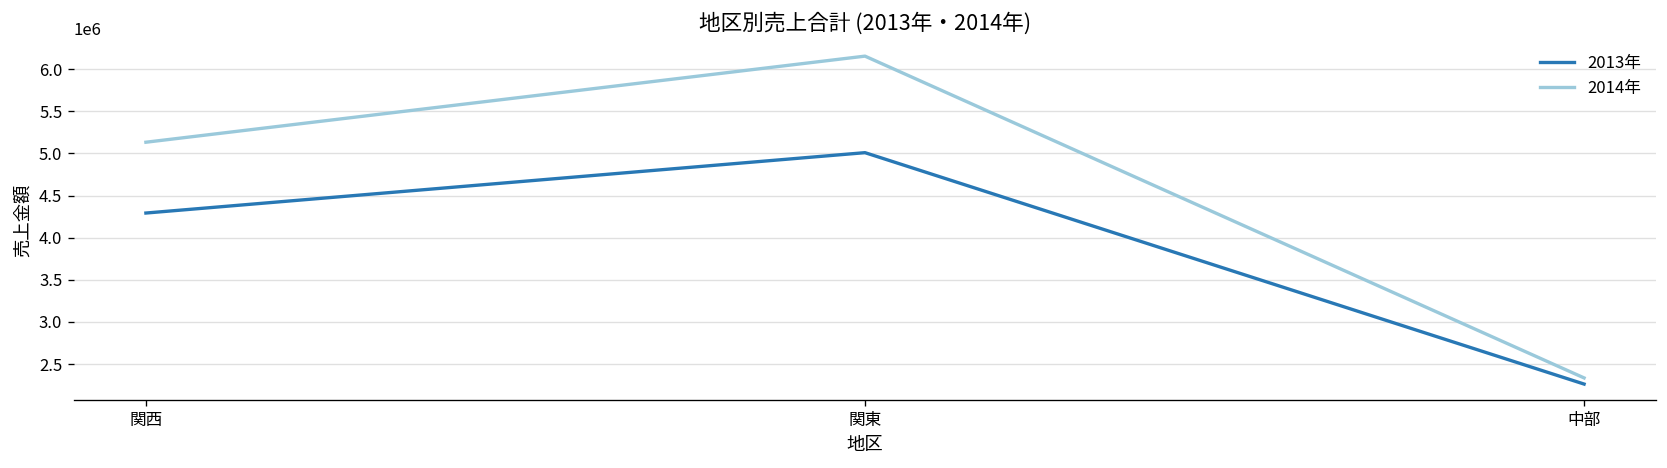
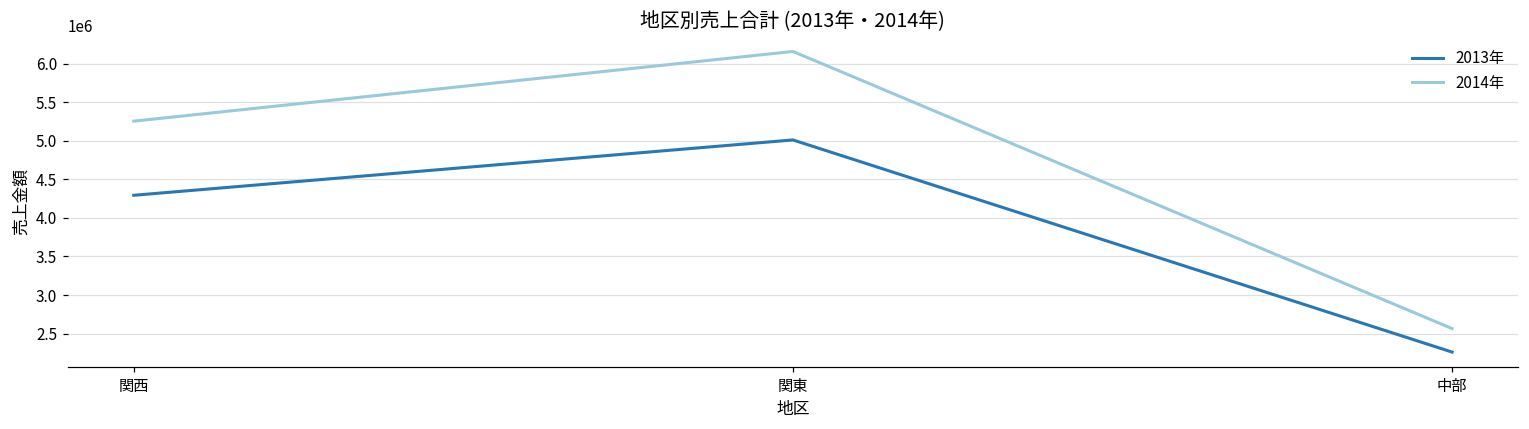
  {
    "2013年": {
      "関西": 4300000,
      "関東": 5000000,
      "中部": 2300000
    },
    "2014年": {
-     "関西": 5100000,
+     "関西": 5300000,
      "関東": 6200000,
-     "中部": 2300000
+     "中部": 2600000
    }
  }
